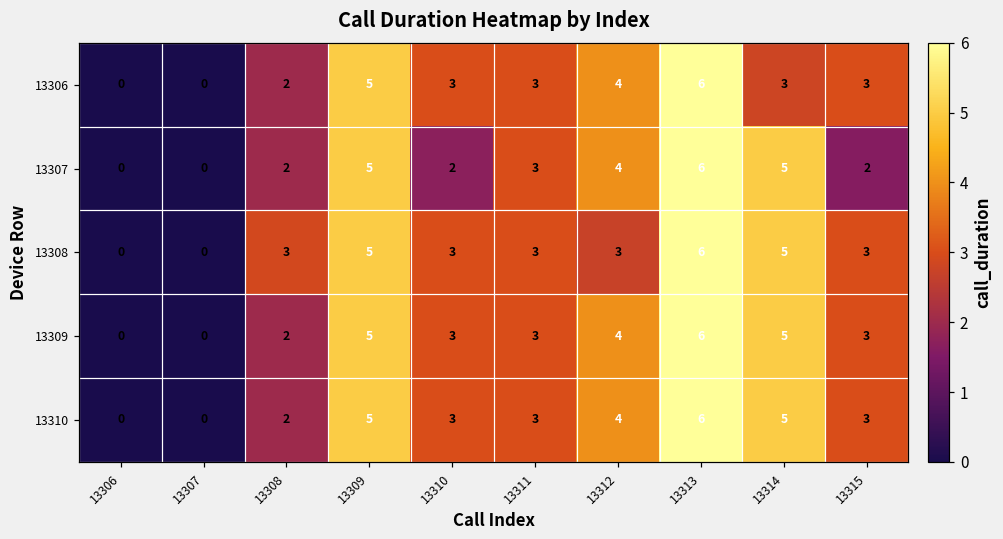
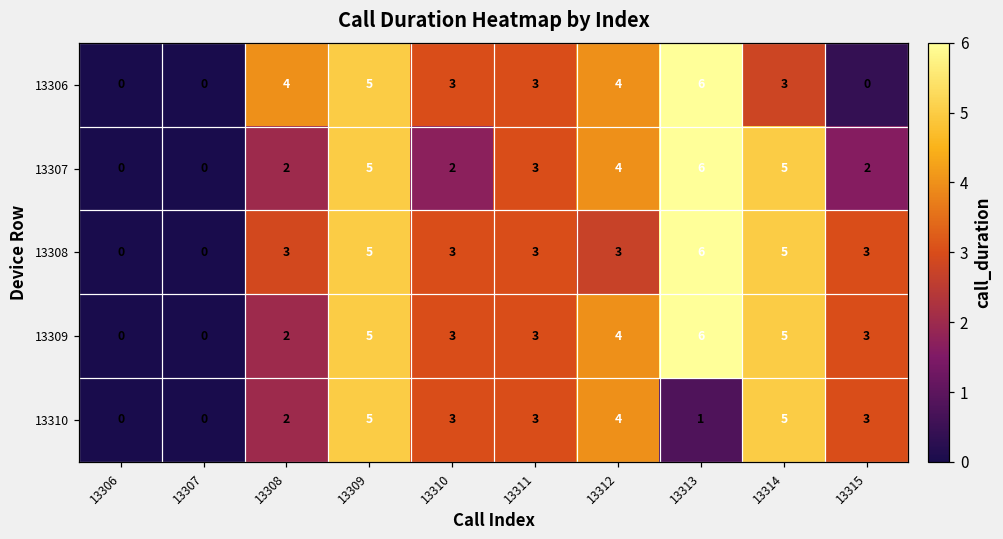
  {
    "13306": {
      "13306": 0,
      "13307": 0,
-     "13308": 2,
+     "13308": 4,
      "13309": 5,
      "13310": 3,
      "13311": 3,
      "13312": 4,
      "13313": 6,
      "13314": 3,
-     "13315": 3
+     "13315": 0
    },
    "13307": {
      "13306": 0,
      "13307": 0,
      "13308": 2,
      "13309": 5,
      "13310": 2,
      "13311": 3,
      "13312": 4,
      "13313": 6,
      "13314": 5,
      "13315": 2
    },
    "13308": {
      "13306": 0,
      "13307": 0,
      "13308": 3,
      "13309": 5,
      "13310": 3,
      "13311": 3,
      "13312": 3,
      "13313": 6,
      "13314": 5,
      "13315": 3
    },
    "13309": {
      "13306": 0,
      "13307": 0,
      "13308": 2,
      "13309": 5,
      "13310": 3,
      "13311": 3,
      "13312": 4,
      "13313": 6,
      "13314": 5,
      "13315": 3
    },
    "13310": {
      "13306": 0,
      "13307": 0,
      "13308": 2,
      "13309": 5,
      "13310": 3,
      "13311": 3,
      "13312": 4,
-     "13313": 6,
+     "13313": 1,
      "13314": 5,
      "13315": 3
    }
  }
